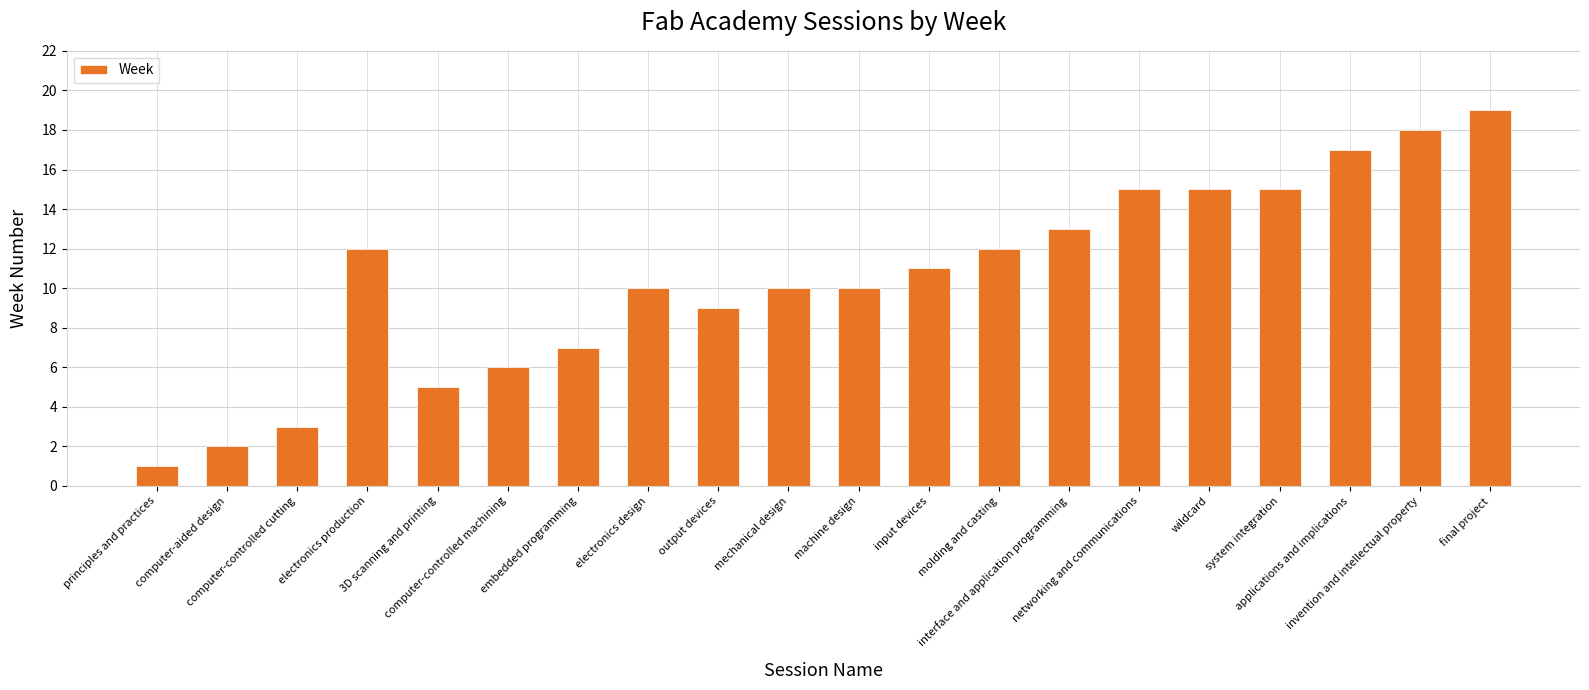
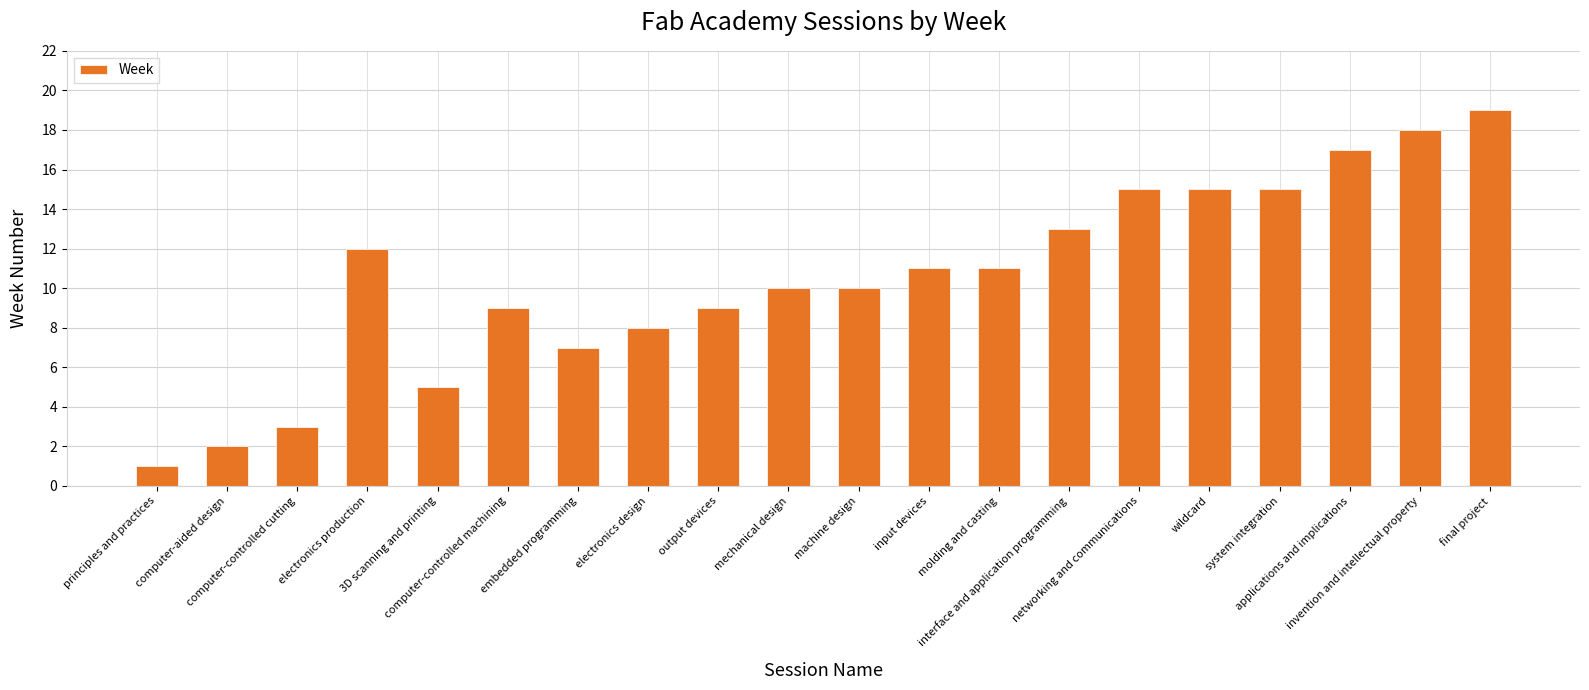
  {
    "principles and practices": 1,
    "computer-aided design": 2,
    "computer-controlled cutting": 3,
    "electronics production": 12,
    "3D scanning and printing": 5,
-   "computer-controlled machining": 6,
+   "computer-controlled machining": 9,
    "embedded programming": 7,
-   "electronics design": 10,
+   "electronics design": 8,
    "output devices": 9,
    "mechanical design": 10,
    "machine design": 10,
    "input devices": 11,
-   "molding and casting": 12,
+   "molding and casting": 11,
    "interface and application programming": 13,
    "networking and communications": 15,
    "wildcard": 15,
    "system integration": 15,
    "applications and implications": 17,
    "invention and intellectual property": 18,
    "final project": 19
  }
